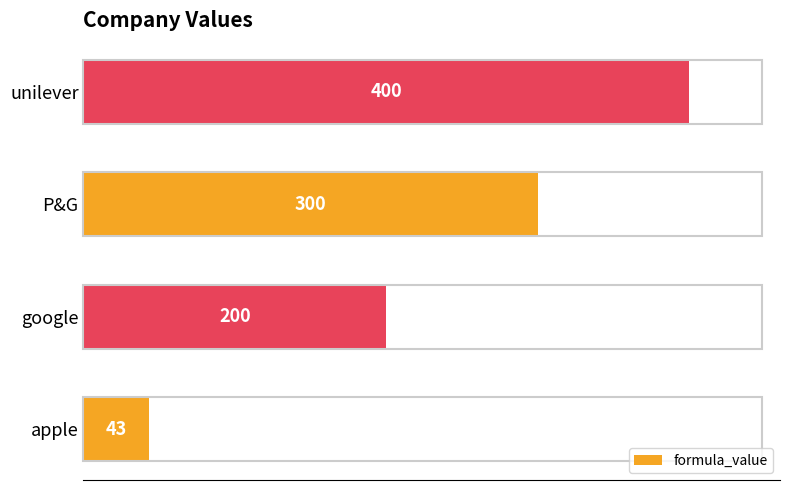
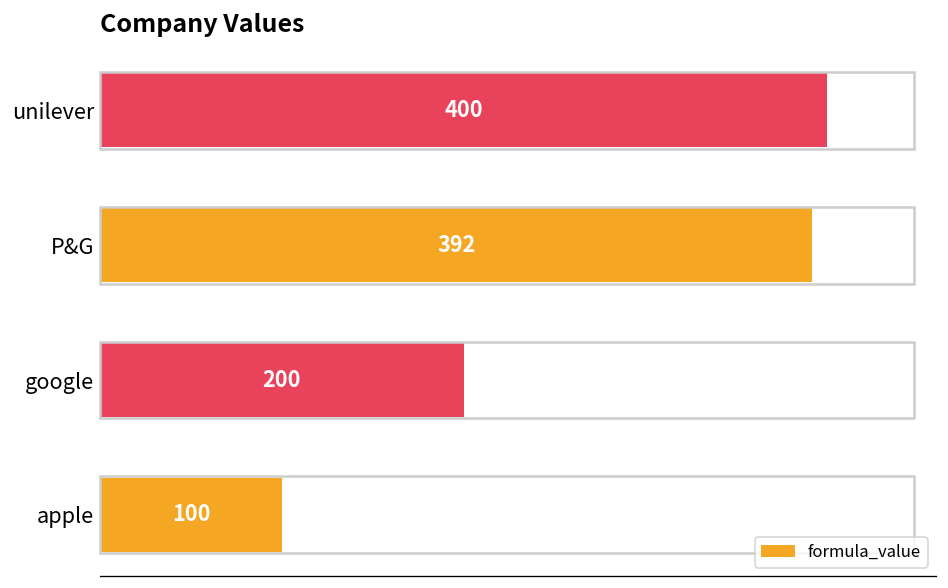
  {
    "unilever": 400,
-   "P&G": 300,
+   "P&G": 392,
    "google": 200,
-   "apple": 43
+   "apple": 100
  }
